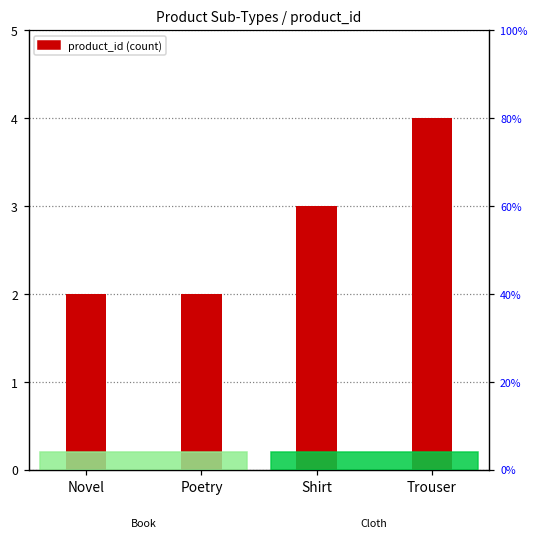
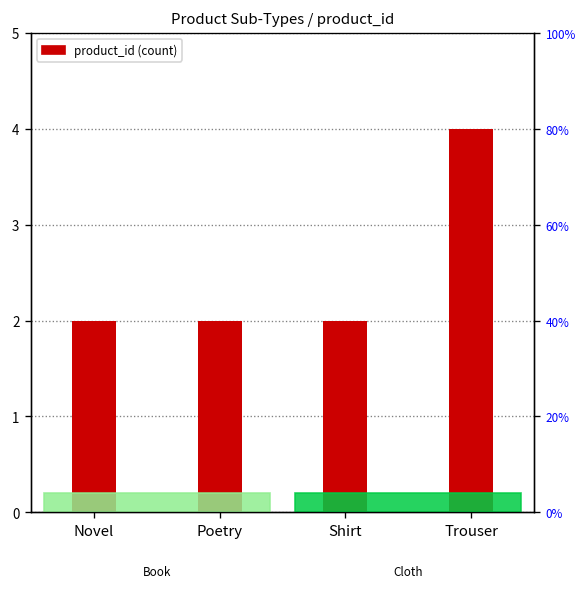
  {
    "Novel": 2,
    "Poetry": 2,
-   "Shirt": 3,
+   "Shirt": 2,
    "Trouser": 4
  }
